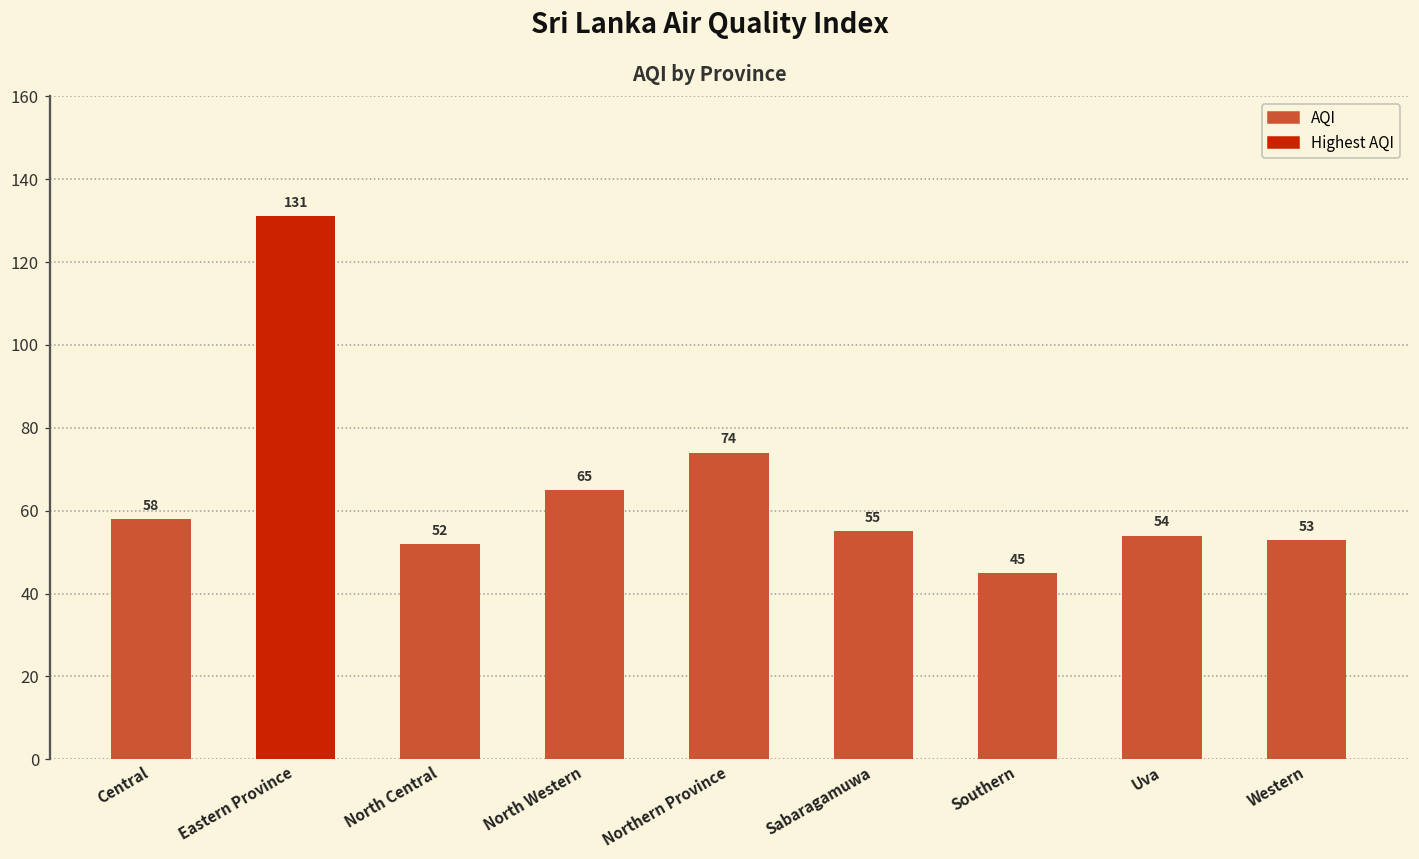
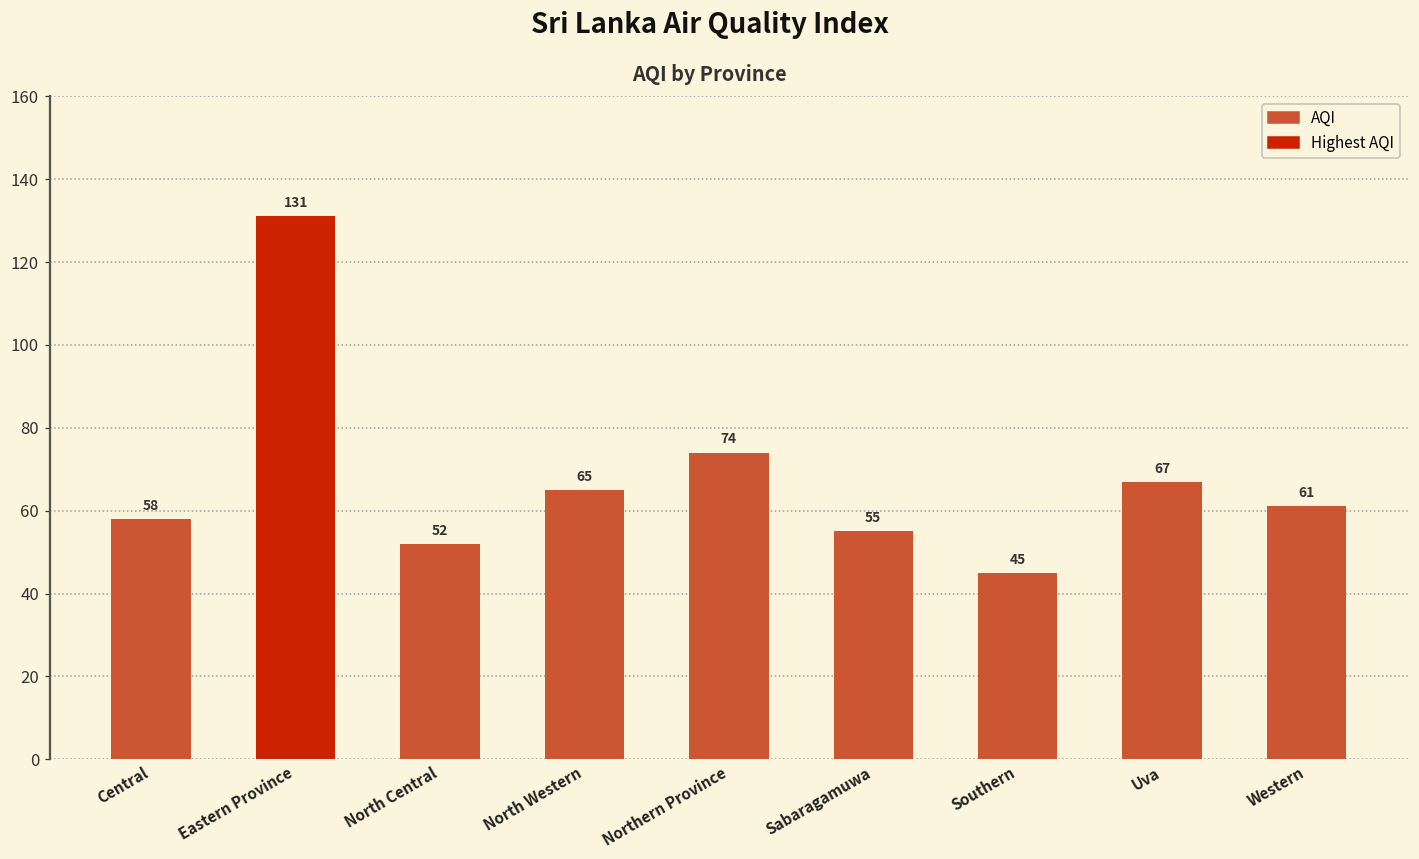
  {
    "Central": 58,
    "Eastern Province": 131,
    "North Central": 52,
    "North Western": 65,
    "Northern Province": 74,
    "Sabaragamuwa": 55,
    "Southern": 45,
-   "Uva": 54,
-   "Western": 53
+   "Uva": 67,
+   "Western": 61
  }
